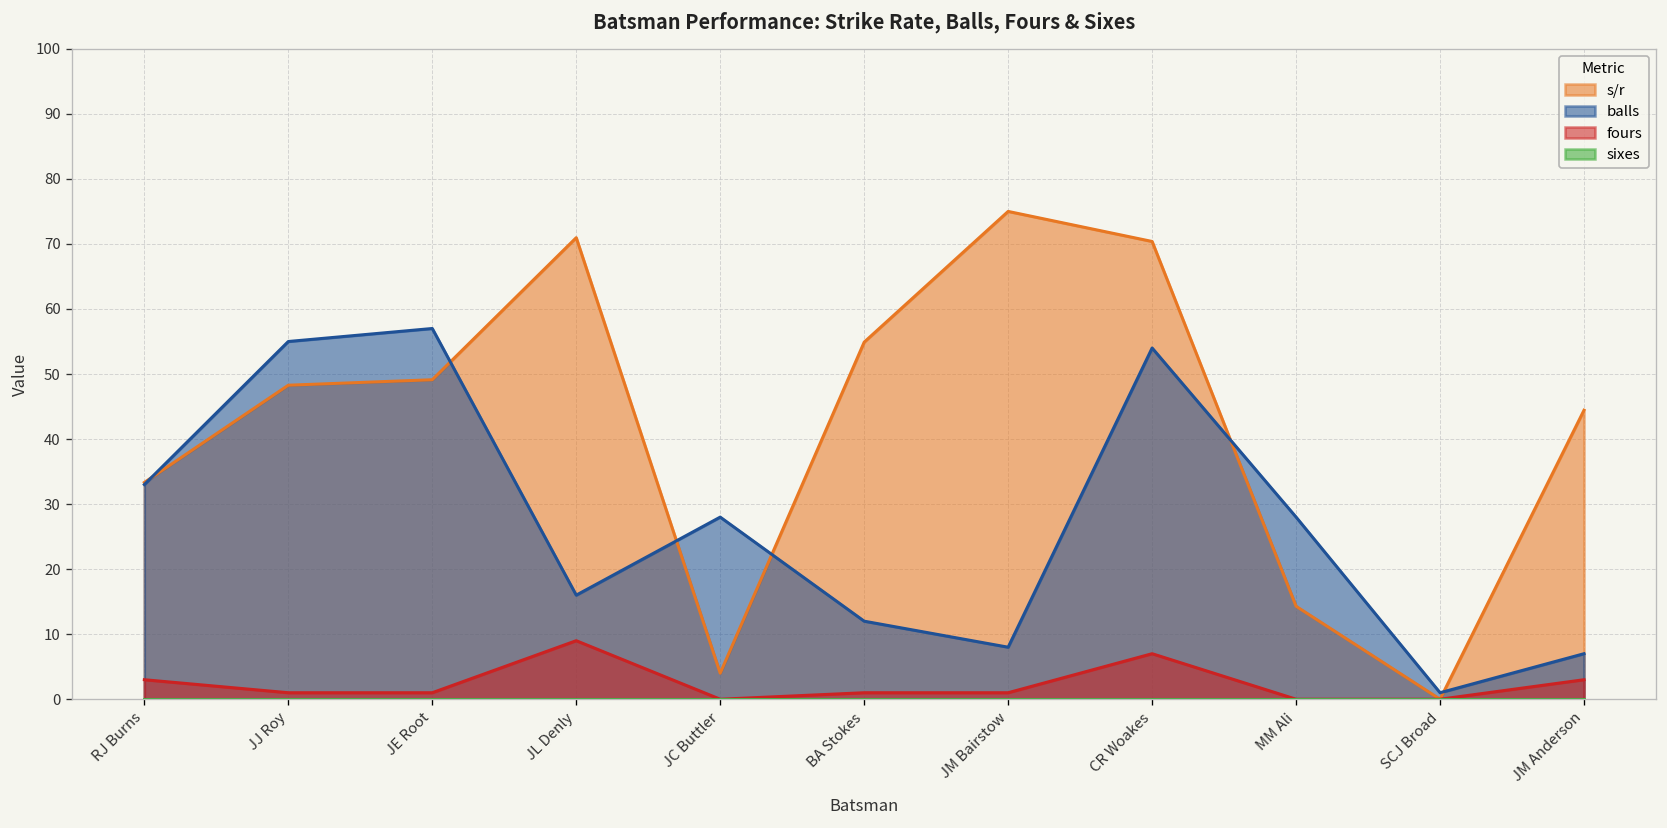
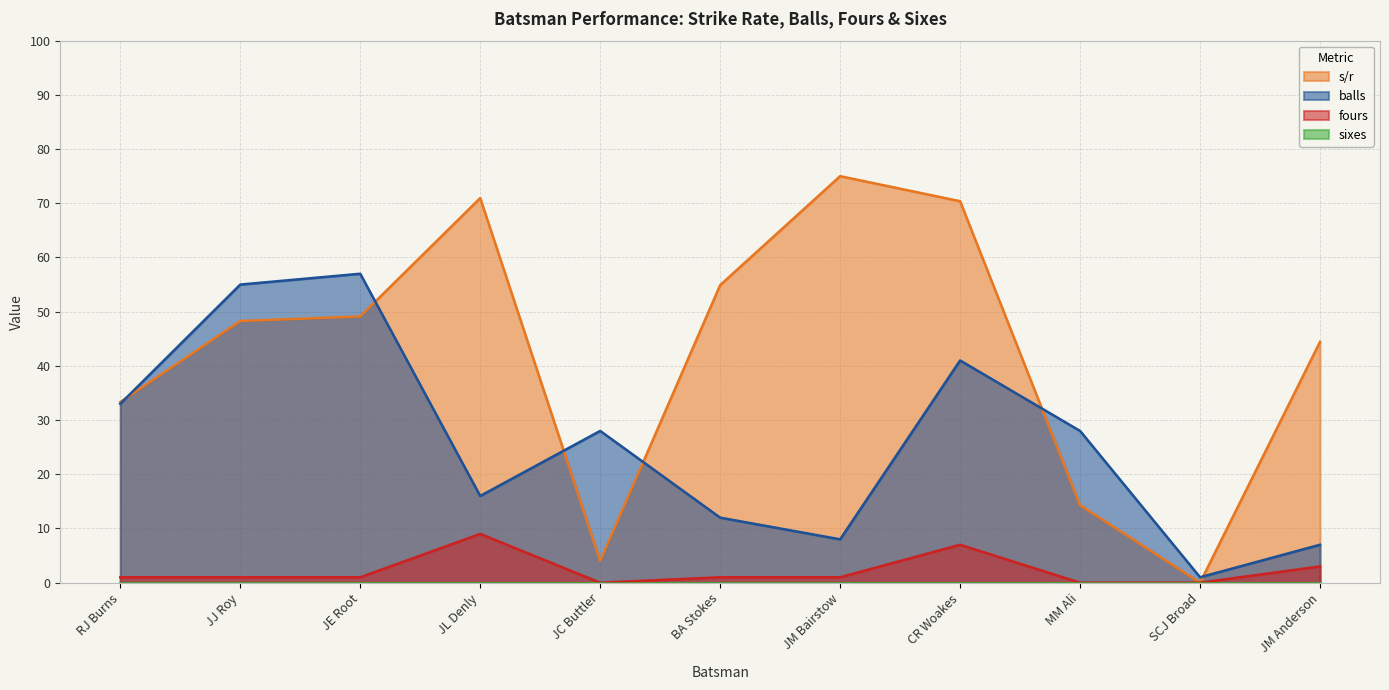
  {
    "s/r": {
      "JJ Roy": 48,
      "JE Root": 49,
      "JL Denly": 71,
      "JC Buttler": 4,
      "BA Stokes": 55,
      "JM Bairstow": 75,
      "CR Woakes": 70,
      "MM Ali": 14,
      "JM Anderson": 44
    },
    "balls": {
      "JJ Roy": 55,
      "JE Root": 57,
      "JL Denly": 16,
      "JC Buttler": 28,
      "BA Stokes": 12,
      "JM Bairstow": 8,
-     "CR Woakes": 54,
+     "CR Woakes": 41,
      "MM Ali": 28,
      "SCJ Broad": 1,
      "JM Anderson": 7
    },
    "fours": {
-     "RJ Burns": 3,
+     "RJ Burns": 1,
      "JJ Roy": 1,
      "JE Root": 1,
      "JL Denly": 9,
      "BA Stokes": 1,
      "JM Bairstow": 1,
      "CR Woakes": 7,
      "JM Anderson": 3
    },
    "sixes": {
      "RJ Burns": 0,
      "JJ Roy": 0,
      "JE Root": 0,
      "JL Denly": 0,
      "BA Stokes": 0,
      "JM Bairstow": 0,
      "CR Woakes": 0,
      "JM Anderson": 0
    }
  }
